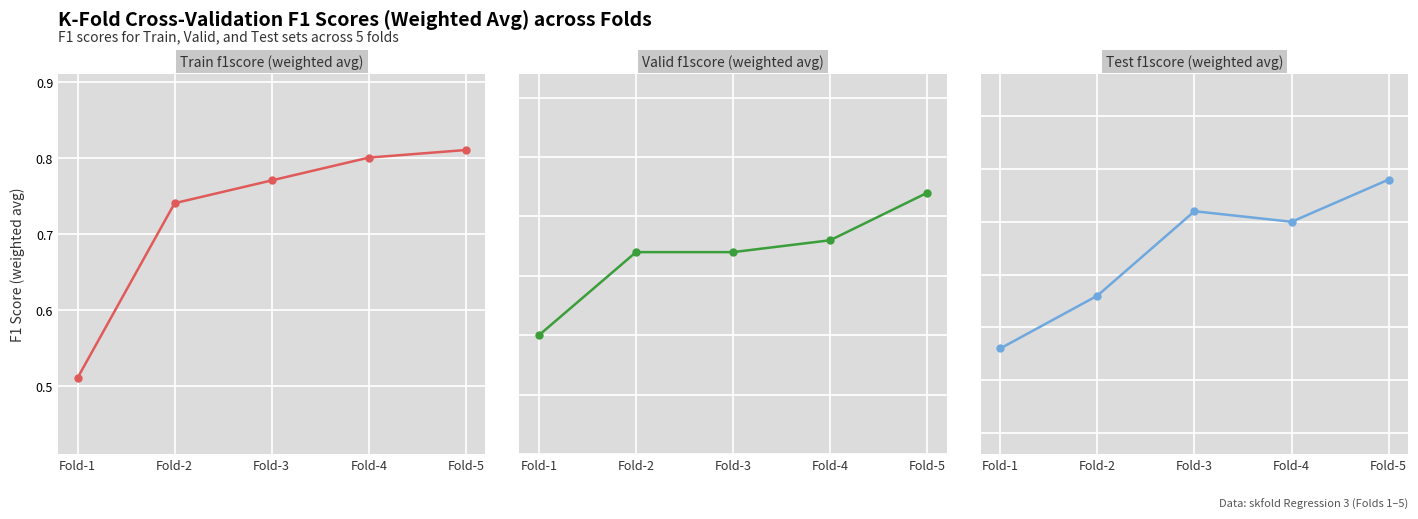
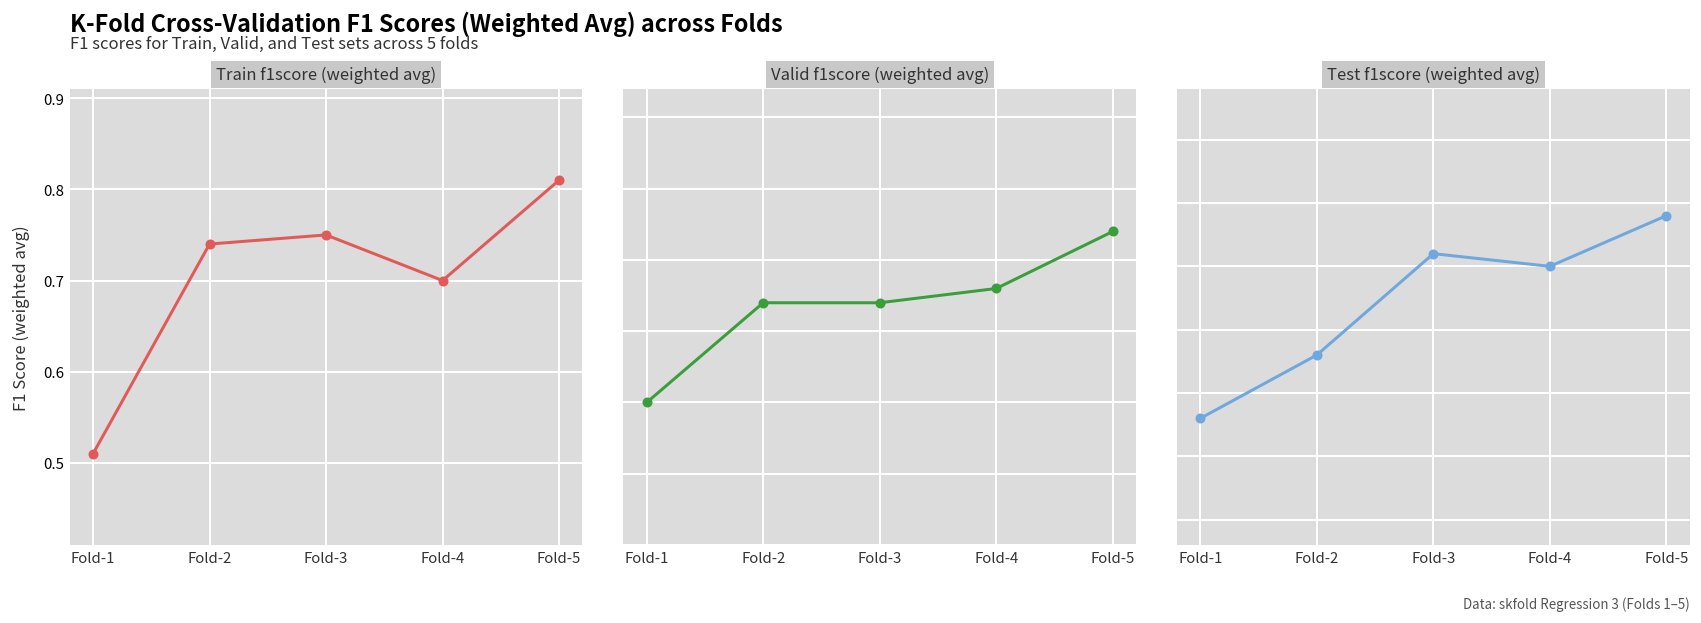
  {
    "Train f1score (weighted avg)": {
      "Fold-1": 0.51,
      "Fold-2": 0.74,
-     "Fold-3": 0.77,
-     "Fold-4": 0.8,
+     "Fold-3": 0.75,
+     "Fold-4": 0.7,
      "Fold-5": 0.81
    }
  }
